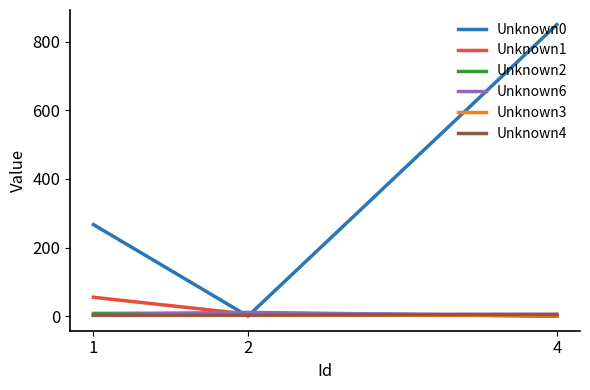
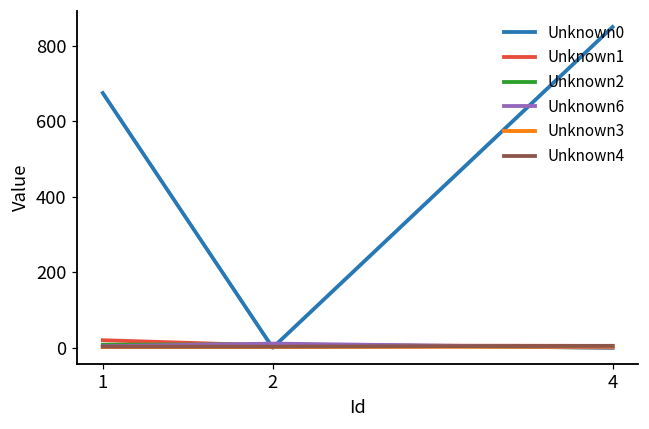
  {
    "Unknown0": {
-     "1": 270,
+     "1": 680,
      "4": 850
    },
    "Unknown1": {
-     "1": 60
+     "1": 20
    }
  }
